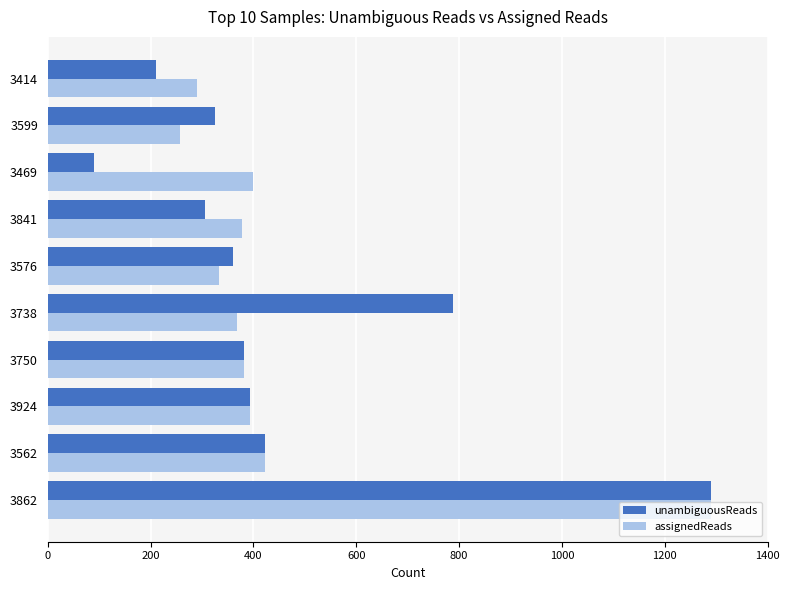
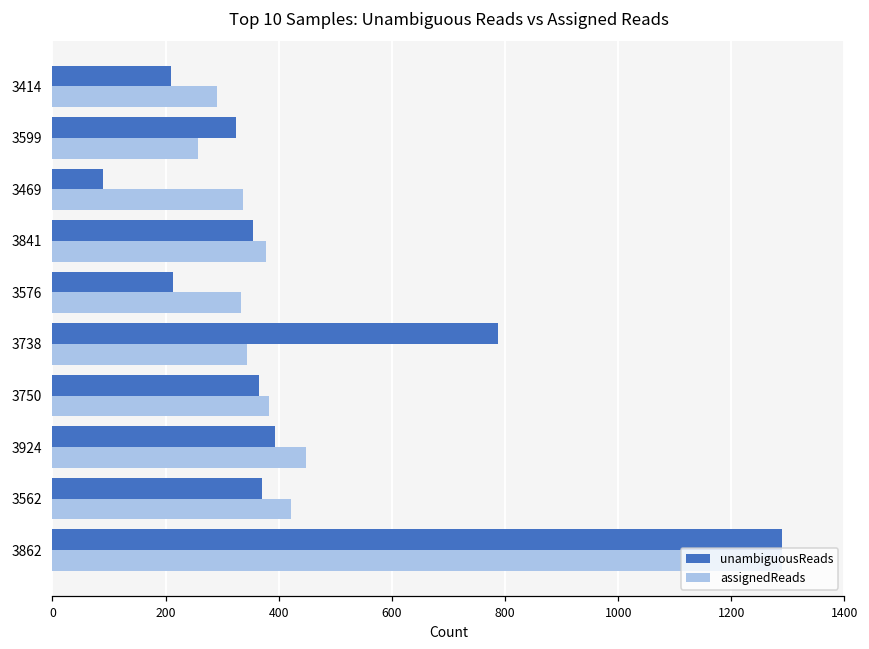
  {
    "unambiguousReads": {
      "3414": 210,
      "3599": 330,
      "3469": 90,
-     "3841": 310,
-     "3576": 360,
+     "3841": 350,
+     "3576": 210,
      "3738": 790,
-     "3750": 380,
+     "3750": 370,
      "3924": 390,
-     "3562": 420,
+     "3562": 370,
      "3862": 1290
    },
    "assignedReads": {
      "3414": 290,
      "3599": 260,
-     "3469": 400,
+     "3469": 340,
      "3841": 380,
      "3576": 330,
-     "3738": 370,
+     "3738": 340,
      "3750": 380,
-     "3924": 390,
+     "3924": 450,
      "3562": 420
    }
  }
